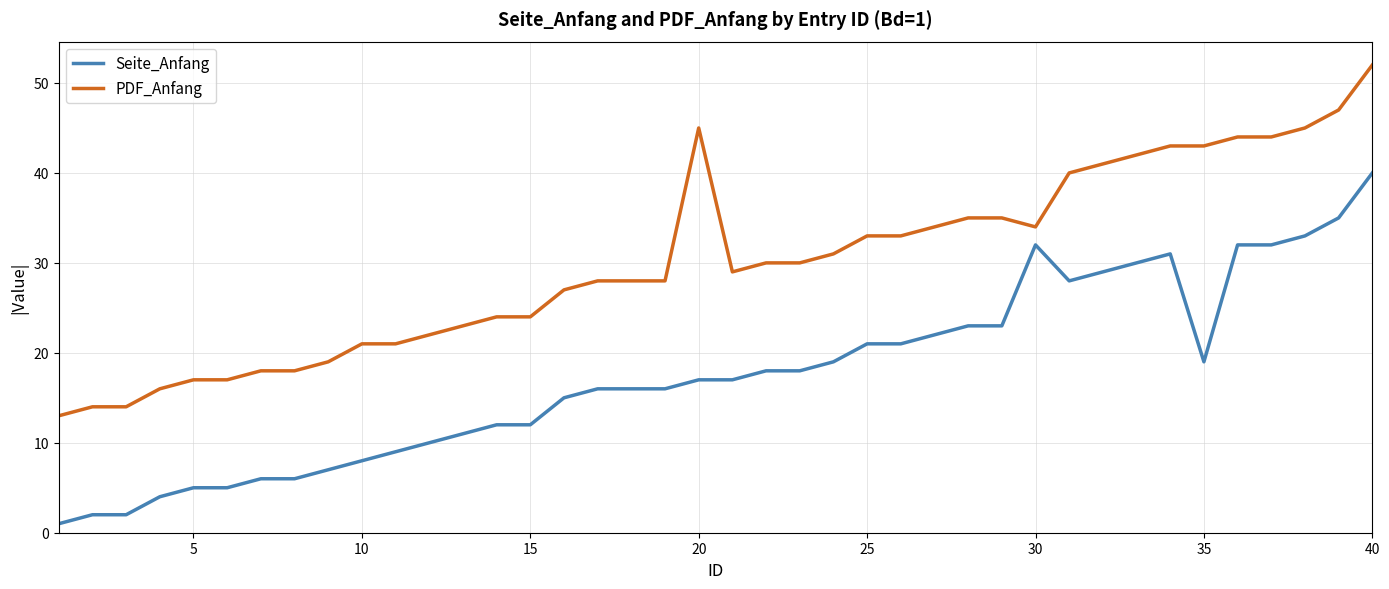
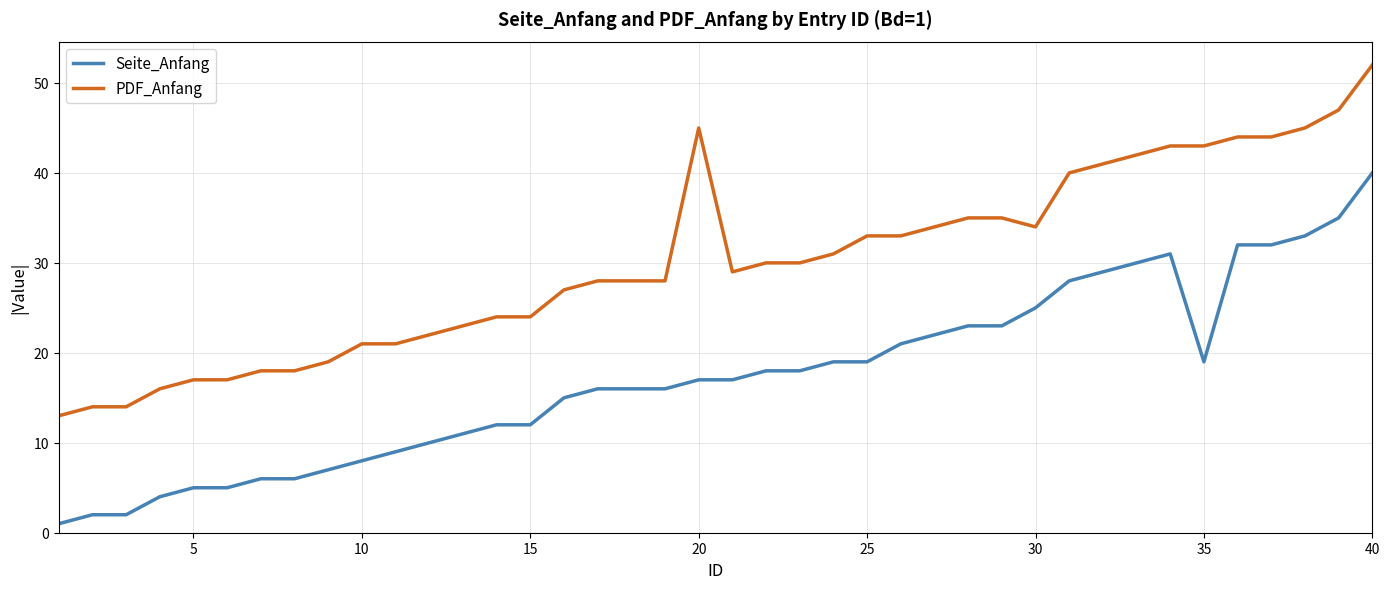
  {
    "Seite_Anfang": {
      "5": 5,
      "10": 8,
      "15": 12,
      "20": 17,
-     "25": 21,
-     "30": 32,
+     "25": 19,
+     "30": 25,
      "35": 19,
      "40": 40
    },
    "PDF_Anfang": {
      "5": 17,
      "10": 21,
      "15": 24,
      "20": 45,
      "25": 33,
      "30": 34,
      "35": 43,
      "40": 52
    }
  }
